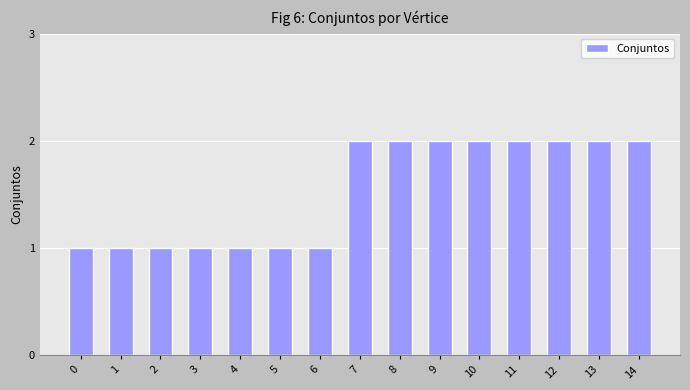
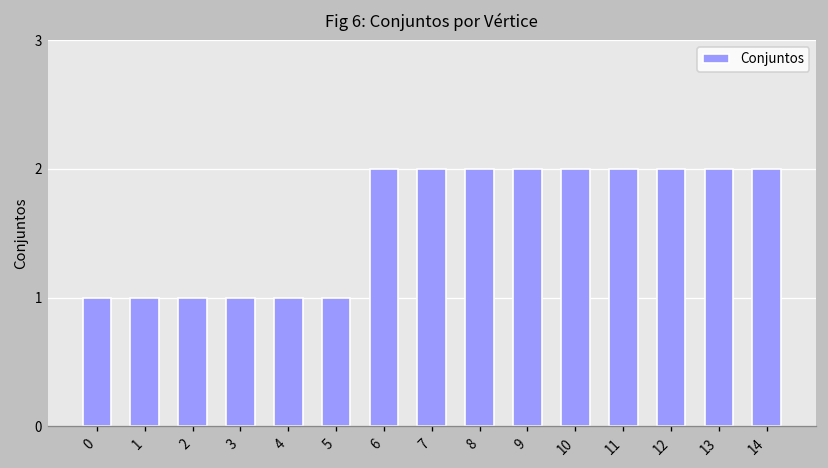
  {
    "0": 1,
    "1": 1,
    "2": 1,
    "3": 1,
    "4": 1,
    "5": 1,
-   "6": 1,
+   "6": 2,
    "7": 2,
    "8": 2,
    "9": 2,
    "10": 2,
    "11": 2,
    "12": 2,
    "13": 2,
    "14": 2
  }
